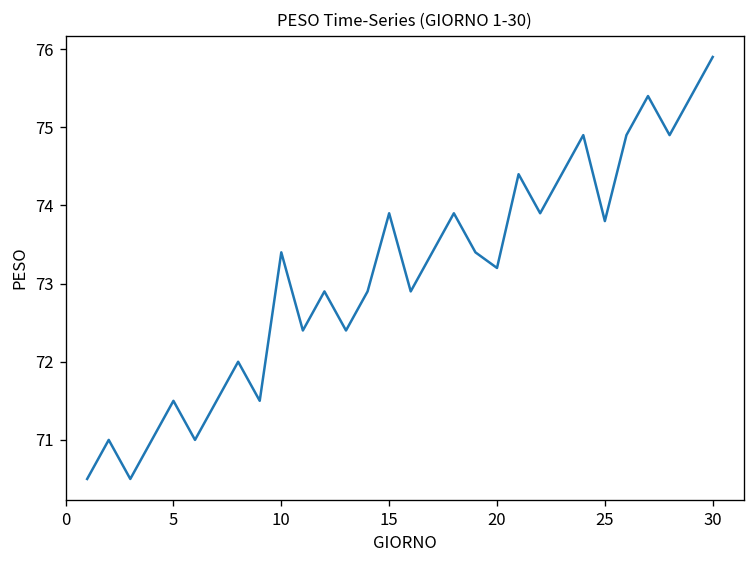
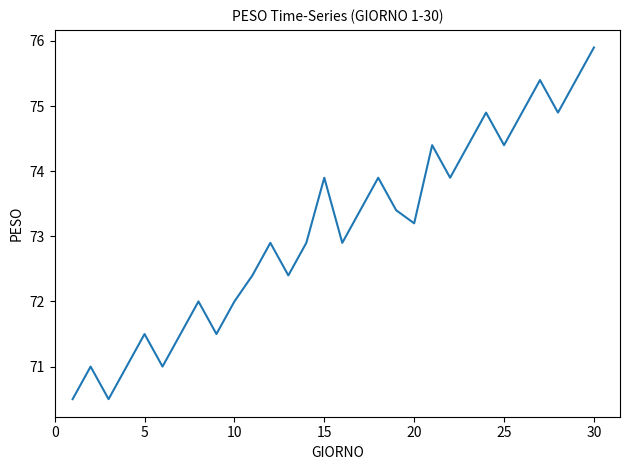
  {
    "5": 71.5,
-   "10": 73.4,
+   "10": 72.0,
    "15": 73.9,
    "20": 73.2,
-   "25": 73.8,
+   "25": 74.4,
    "30": 75.9
  }
